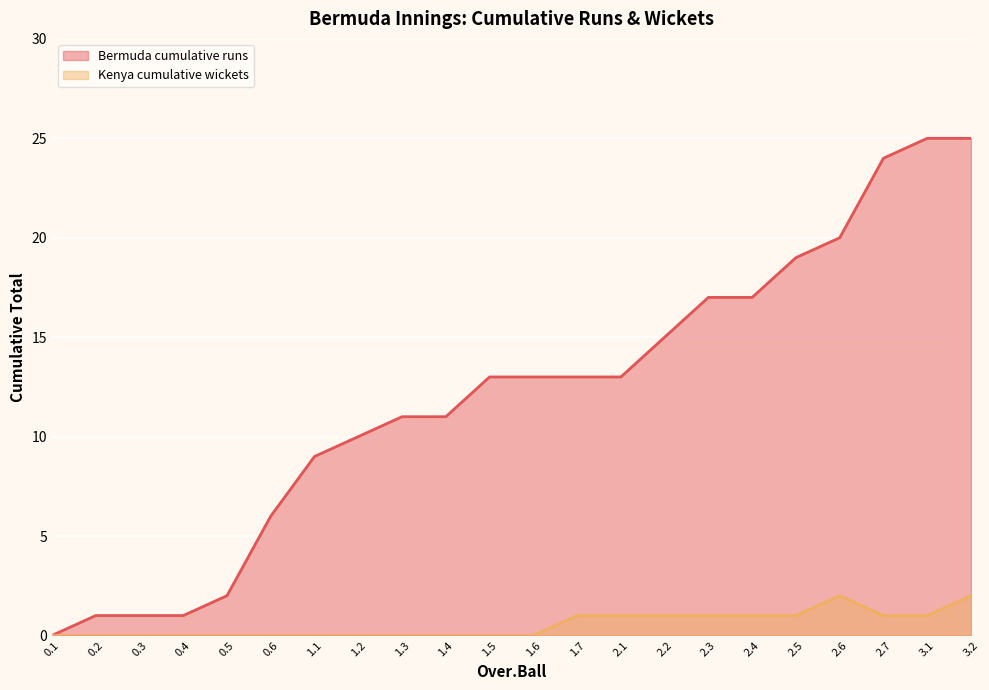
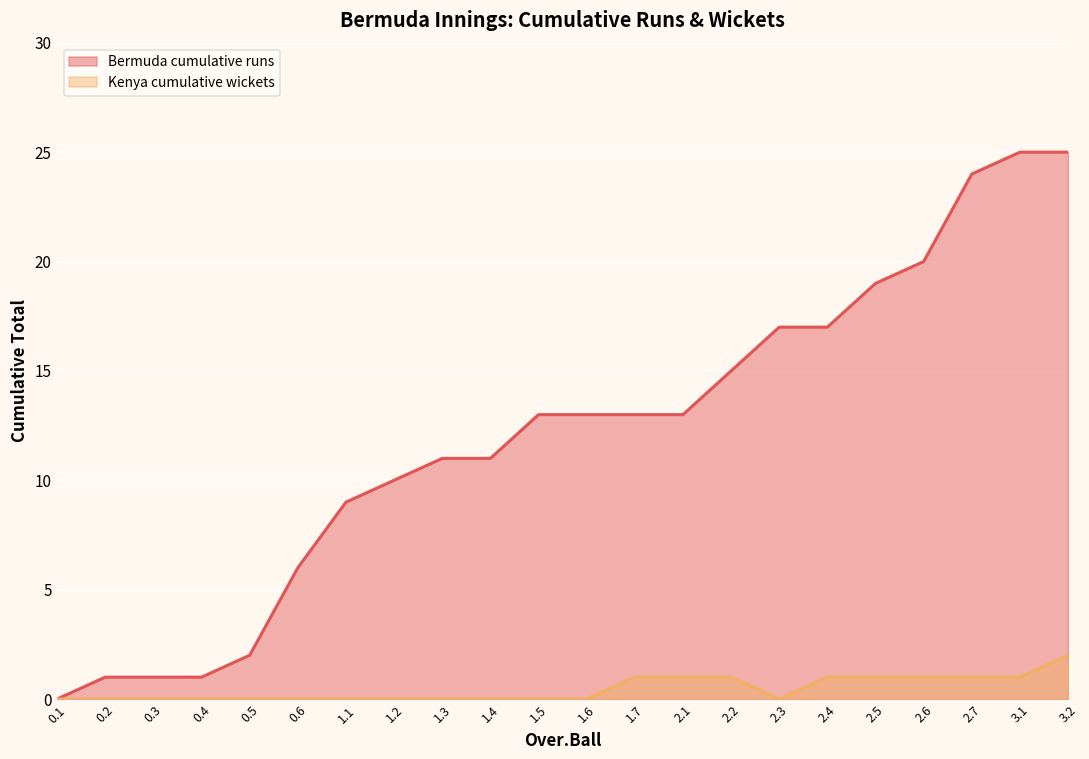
  {
    "Bermuda cumulative runs": {
      "0.2": 1,
      "0.3": 1,
      "0.4": 1,
      "0.5": 2,
      "0.6": 6,
      "1.1": 9,
      "1.2": 10,
      "1.3": 11,
      "1.4": 11,
      "1.5": 13,
      "1.6": 13,
      "1.7": 13,
      "2.1": 13,
      "2.2": 15,
      "2.3": 17,
      "2.4": 17,
      "2.5": 19,
      "2.6": 20,
      "2.7": 24,
      "3.1": 25,
      "3.2": 25
    },
    "Kenya cumulative wickets": {
      "0.2": 0,
      "0.3": 0,
      "0.4": 0,
      "0.5": 0,
      "0.6": 0,
      "1.1": 0,
      "1.2": 0,
      "1.3": 0,
      "1.4": 0,
      "1.5": 0,
      "1.6": 0,
      "1.7": 1,
      "2.1": 1,
      "2.2": 1,
-     "2.3": 1,
+     "2.3": 0,
      "2.4": 1,
      "2.5": 1,
-     "2.6": 2,
+     "2.6": 1,
      "2.7": 1,
      "3.1": 1,
      "3.2": 2
    }
  }
